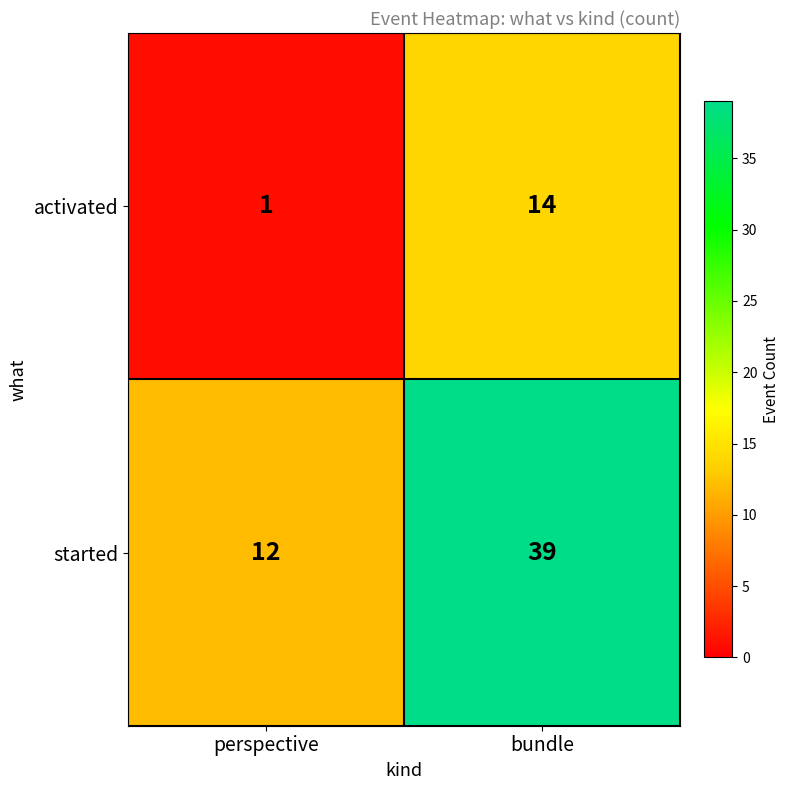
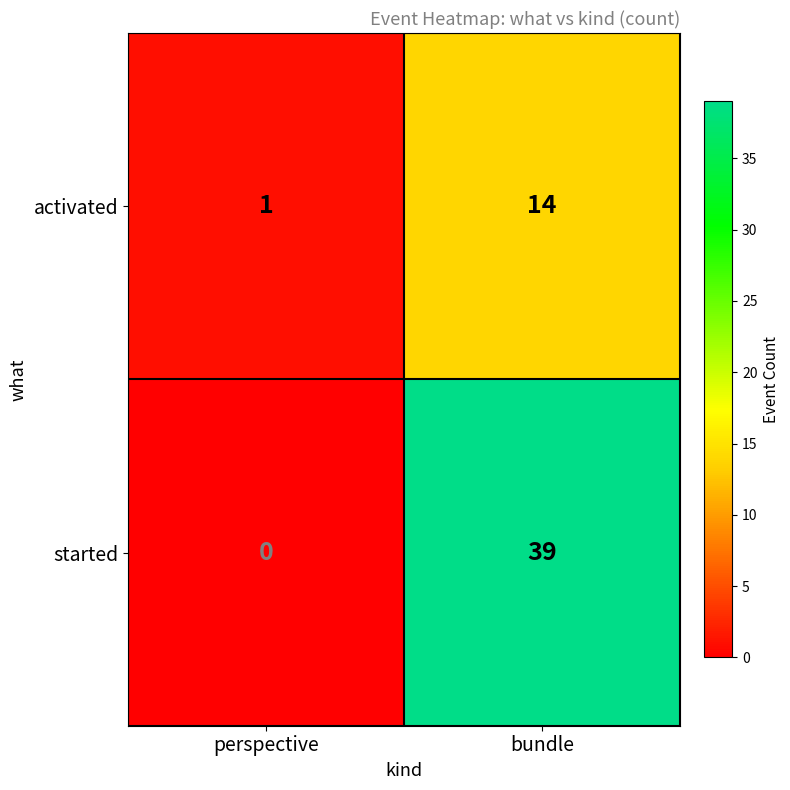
  {
    "activated": {
      "perspective": 1,
      "bundle": 14
    },
    "started": {
-     "perspective": 12,
+     "perspective": 0,
      "bundle": 39
    }
  }
